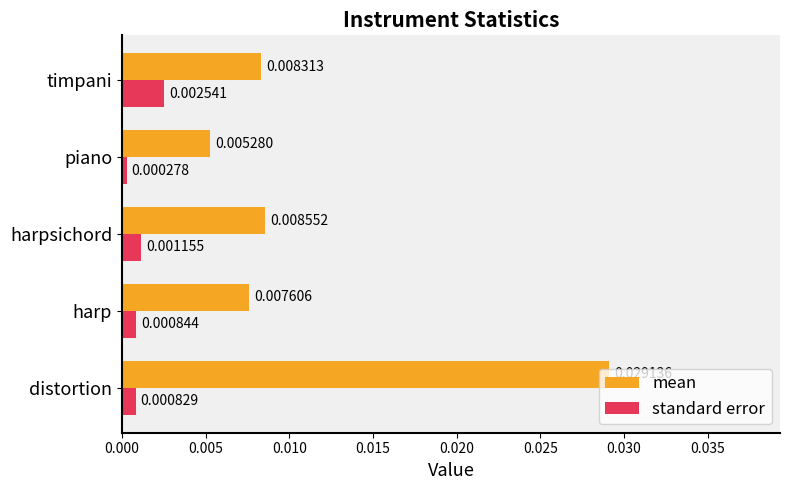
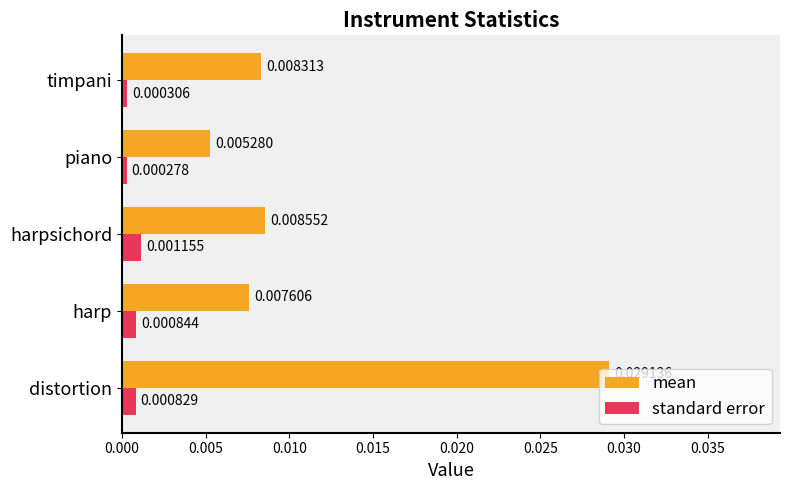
  {
    "mean": {
      "timpani": 0.008313,
      "piano": 0.005280,
      "harpsichord": 0.008552,
      "harp": 0.007606
    },
    "standard error": {
-     "timpani": 0.002541,
+     "timpani": 0.000306,
      "piano": 0.000278,
      "harpsichord": 0.001155,
      "harp": 0.000844,
      "distortion": 0.000829
    }
  }
